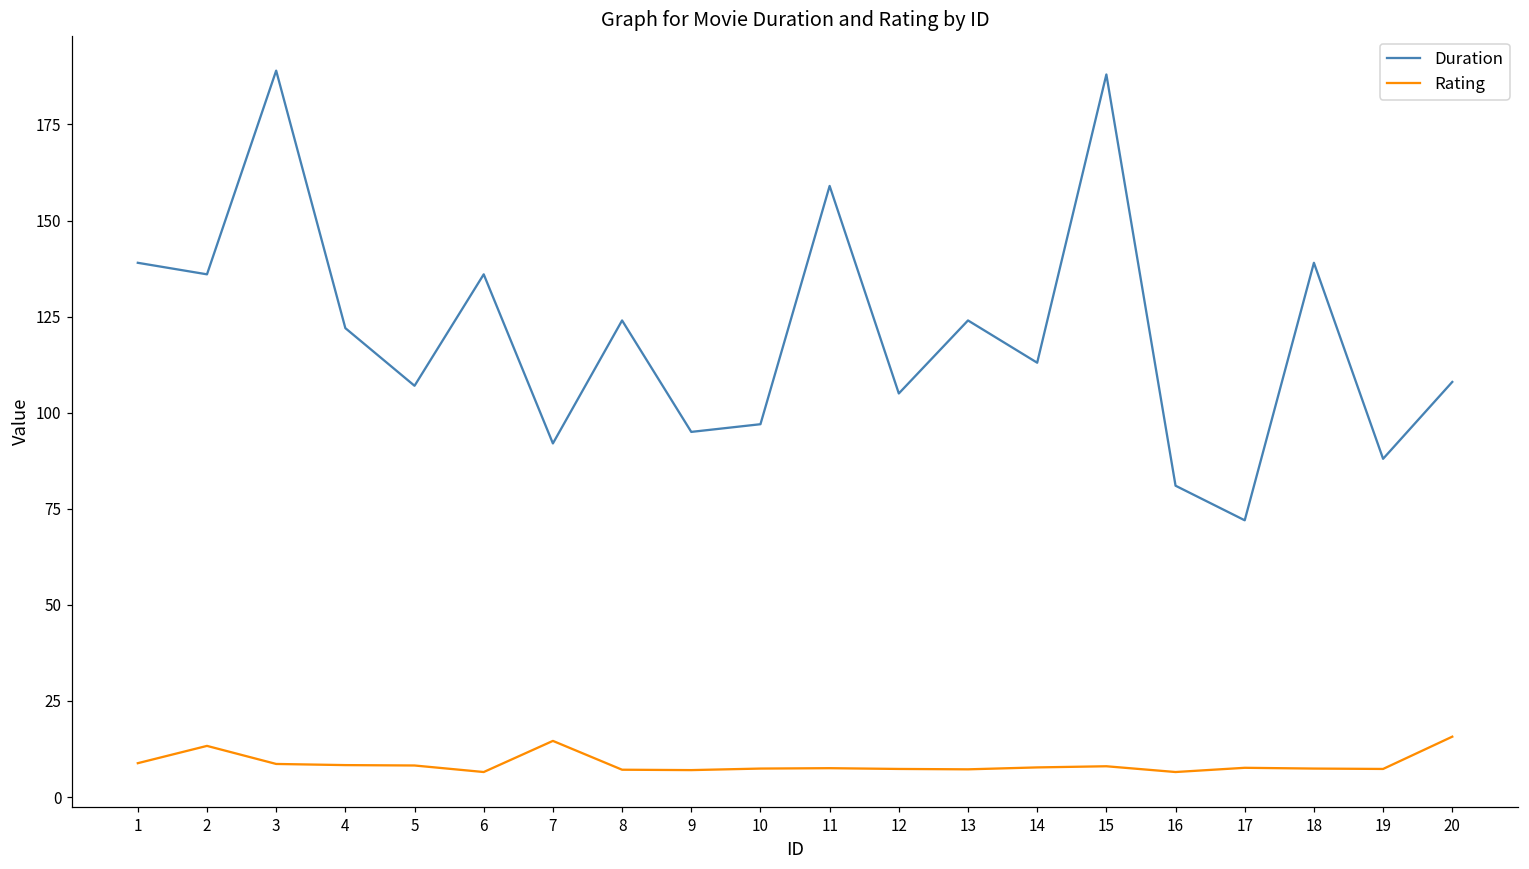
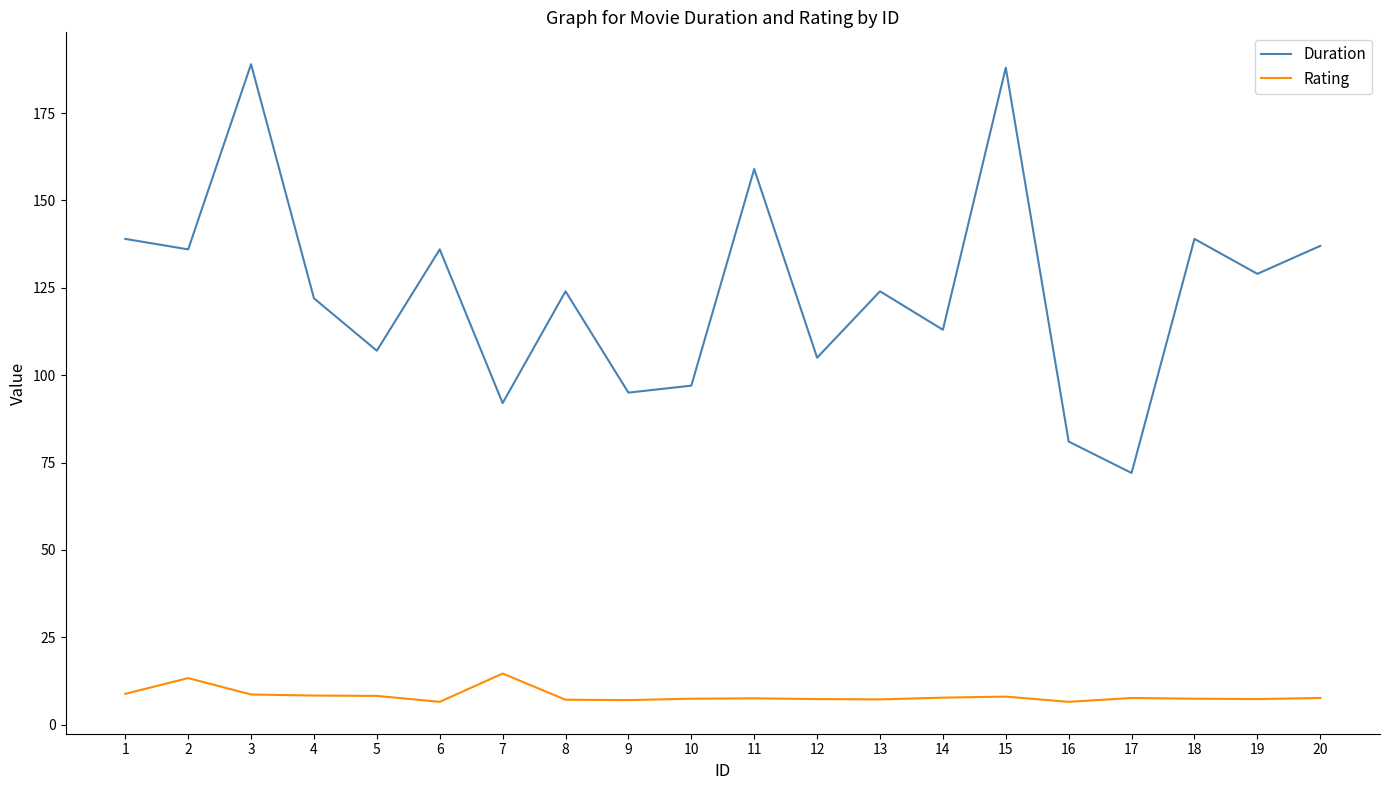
  {
    "Duration": {
      "1": 139,
      "2": 136,
      "3": 189,
      "4": 122,
      "5": 107,
      "6": 136,
      "7": 92,
      "8": 124,
      "9": 95,
      "10": 97,
      "11": 159,
      "12": 105,
      "13": 124,
      "14": 113,
      "15": 188,
      "16": 81,
      "17": 72,
      "18": 139,
-     "19": 88,
-     "20": 108
+     "19": 129,
+     "20": 137
    },
    "Rating": {
      "1": 9,
      "2": 13,
      "3": 9,
      "4": 8,
      "5": 8,
      "6": 7,
      "7": 15,
      "8": 7,
      "9": 7,
      "10": 7,
      "11": 8,
      "12": 7,
      "13": 7,
      "14": 8,
      "15": 8,
      "16": 7,
      "17": 8,
      "18": 7,
      "19": 7,
-     "20": 16
+     "20": 8
    }
  }
